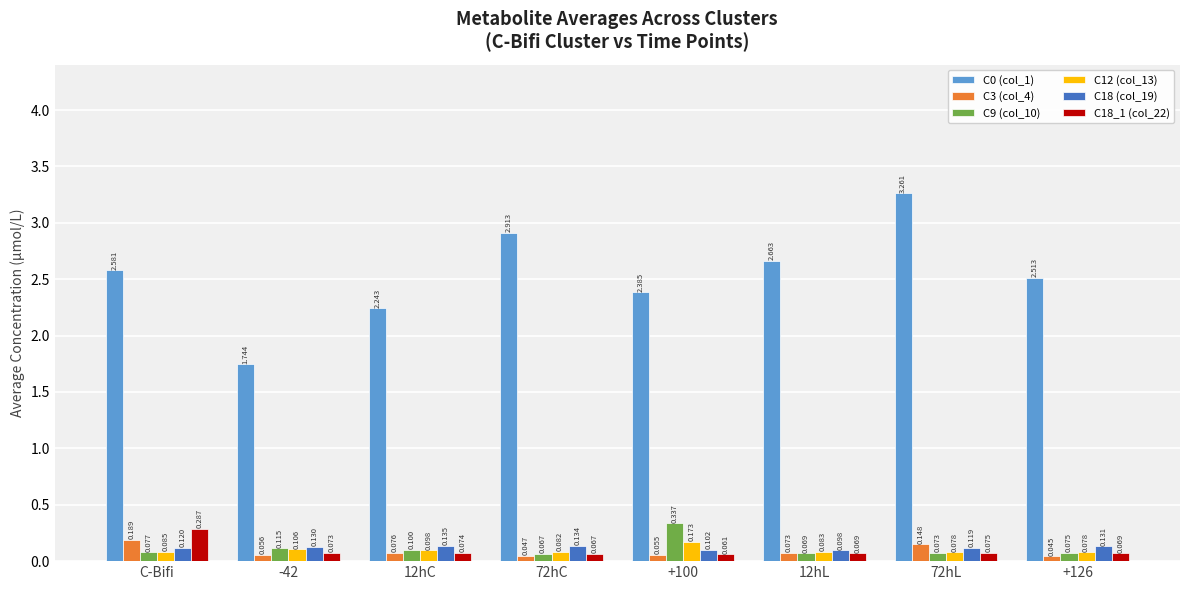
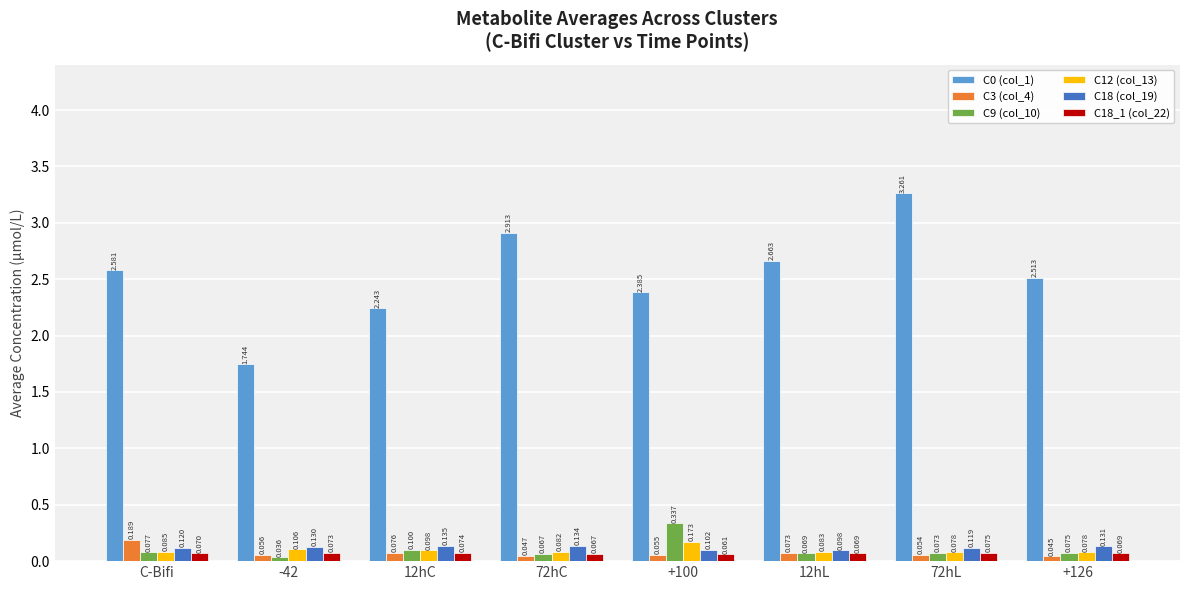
  {
    "C3 (col_4)": {
      "C-Bifi": 0.189,
      "-42": 0.056,
      "12hC": 0.076,
      "72hC": 0.047,
      "+100": 0.055,
      "12hL": 0.073,
-     "72hL": 0.148,
+     "72hL": 0.054,
      "+126": 0.045
    },
    "C9 (col_10)": {
      "C-Bifi": 0.077,
-     "-42": 0.115,
+     "-42": 0.036,
      "12hC": 0.100,
      "72hC": 0.067,
      "+100": 0.337,
      "12hL": 0.069,
      "72hL": 0.073,
      "+126": 0.075
    },
    "C12 (col_13)": {
      "C-Bifi": 0.085,
      "-42": 0.106,
      "12hC": 0.098,
      "72hC": 0.082,
      "+100": 0.173,
      "12hL": 0.083,
      "72hL": 0.078,
      "+126": 0.078
    },
    "C18_1 (col_22)": {
-     "C-Bifi": 0.287,
+     "C-Bifi": 0.070,
      "-42": 0.073,
      "12hC": 0.074,
      "72hC": 0.067,
      "+100": 0.061,
      "12hL": 0.069,
      "72hL": 0.075,
      "+126": 0.069
    }
  }
